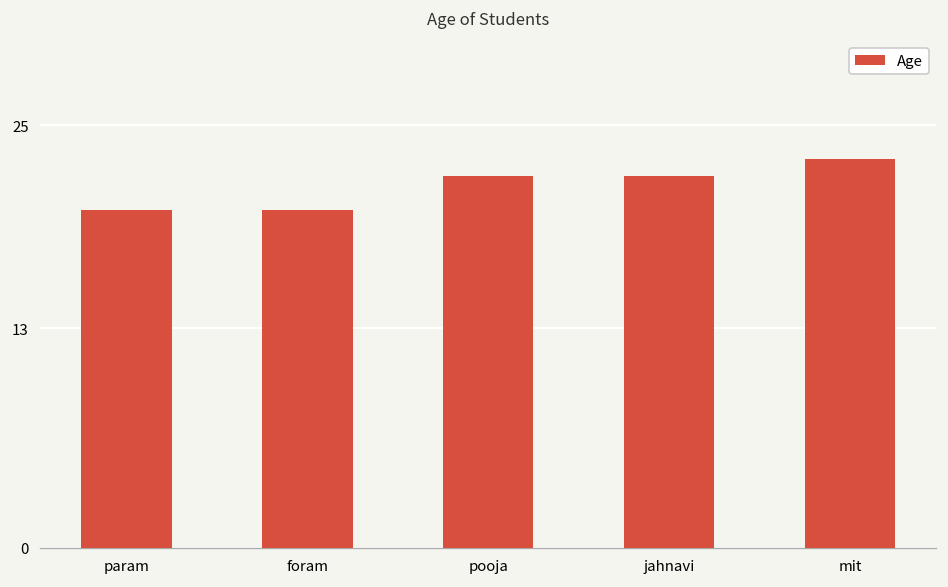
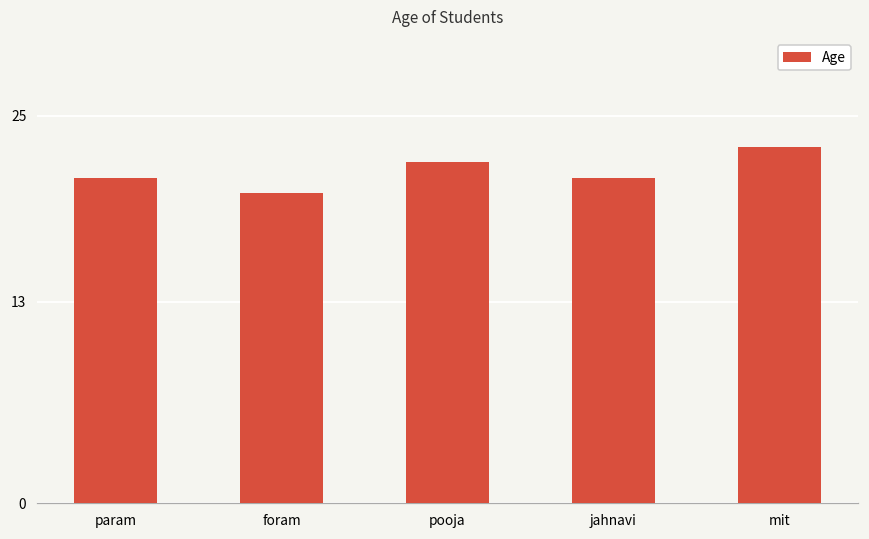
  {
-   "param": 20,
+   "param": 21,
    "foram": 20,
    "pooja": 22,
-   "jahnavi": 22,
+   "jahnavi": 21,
    "mit": 23
  }
